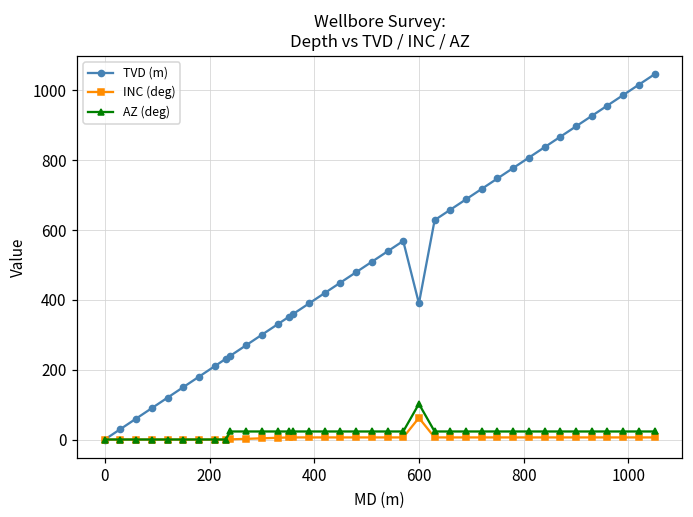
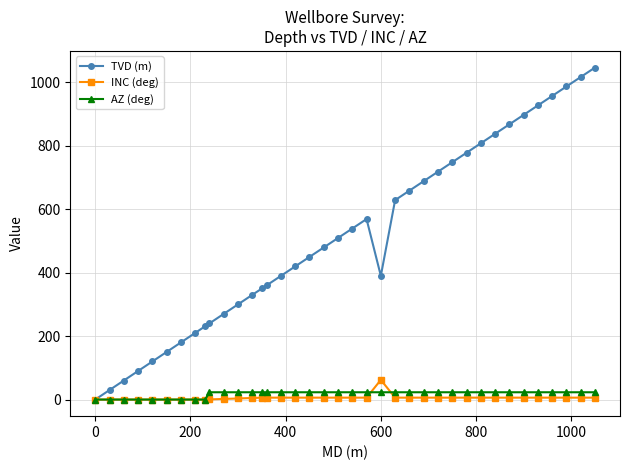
  {
    "TVD (m)": {
      "600": 390
    },
    "INC (deg)": {
      "600": 60
    },
    "AZ (deg)": {
-     "600": 100
+     "600": 20
    }
  }
